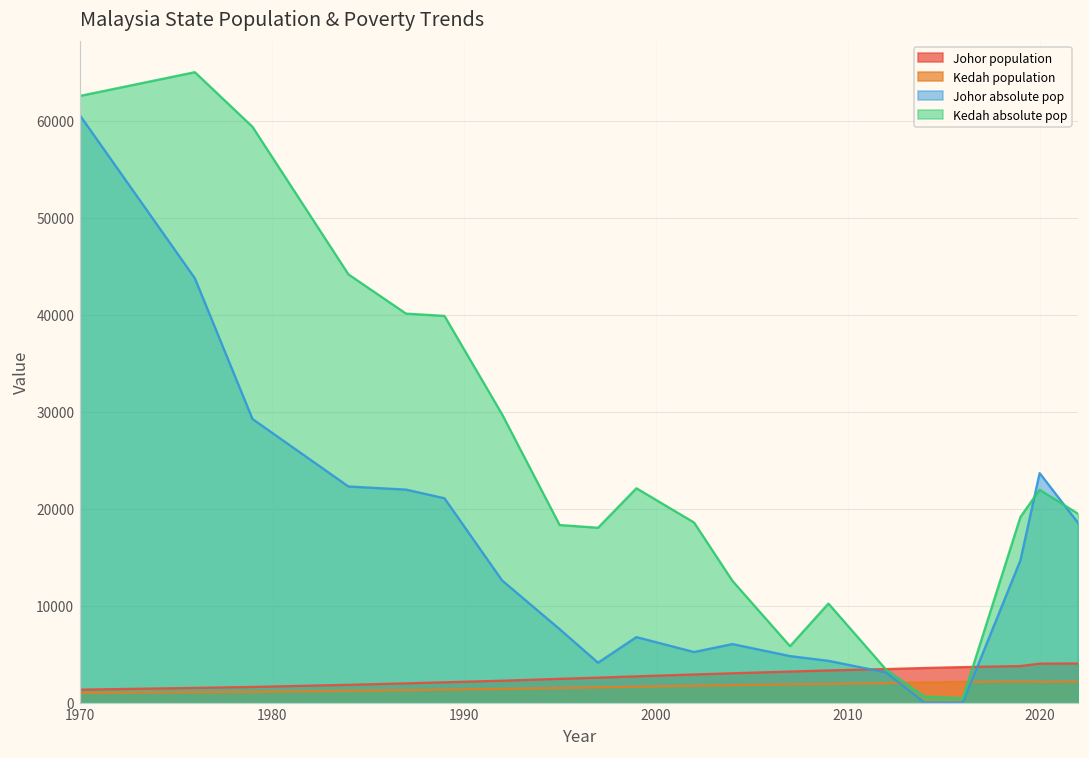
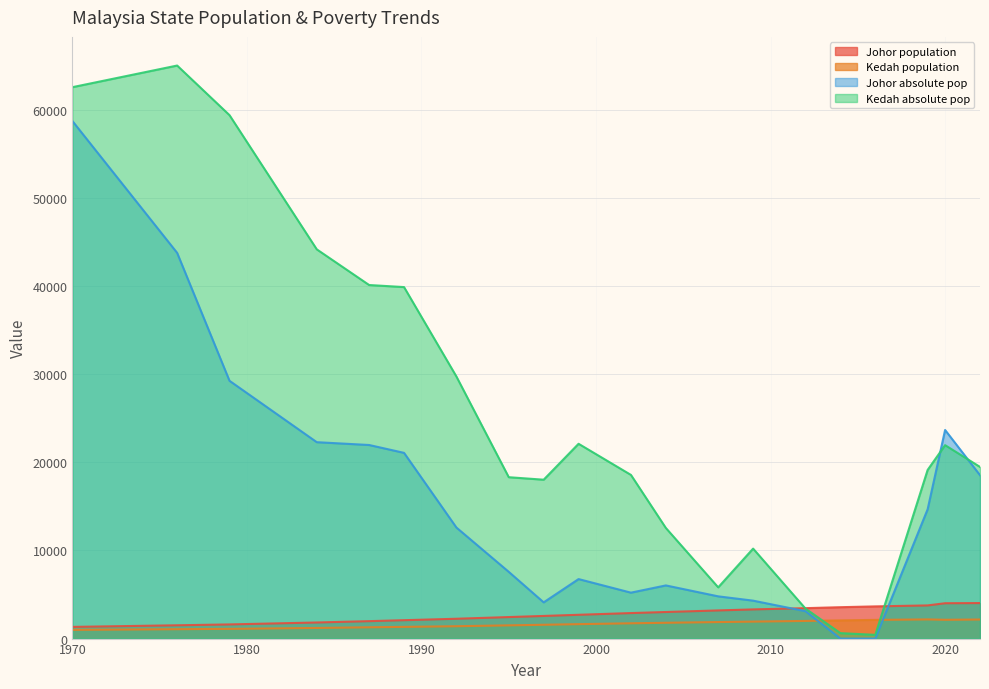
  {
    "Johor absolute pop": {
-     "1970": 61000,
+     "1970": 59000,
      "2020": 24000
    },
    "Kedah absolute pop": {
      "1970": 63000,
      "2020": 22000
    }
  }
